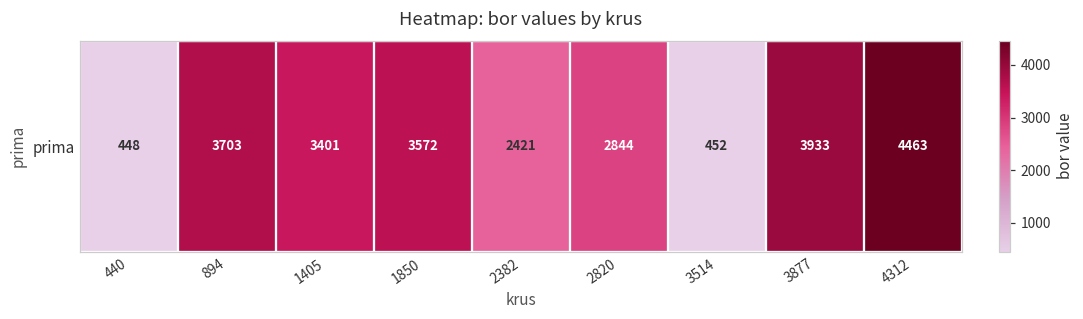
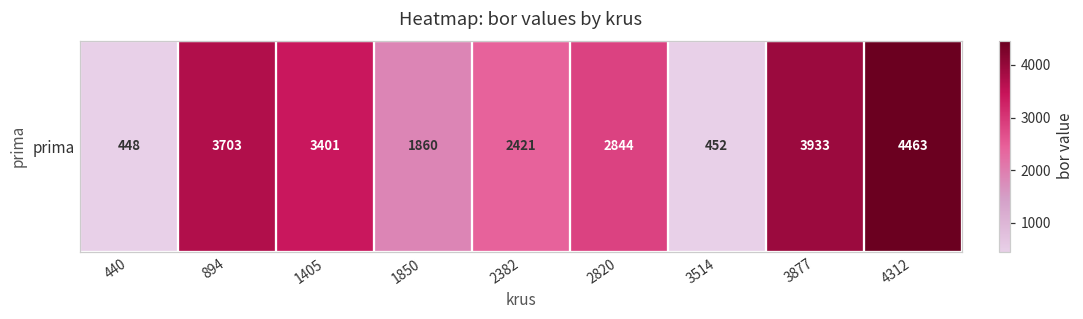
  {
    "prima": {
      "440": 448,
      "894": 3703,
      "1405": 3401,
-     "1850": 3572,
+     "1850": 1860,
      "2382": 2421,
      "2820": 2844,
      "3514": 452,
      "3877": 3933,
      "4312": 4463
    }
  }
